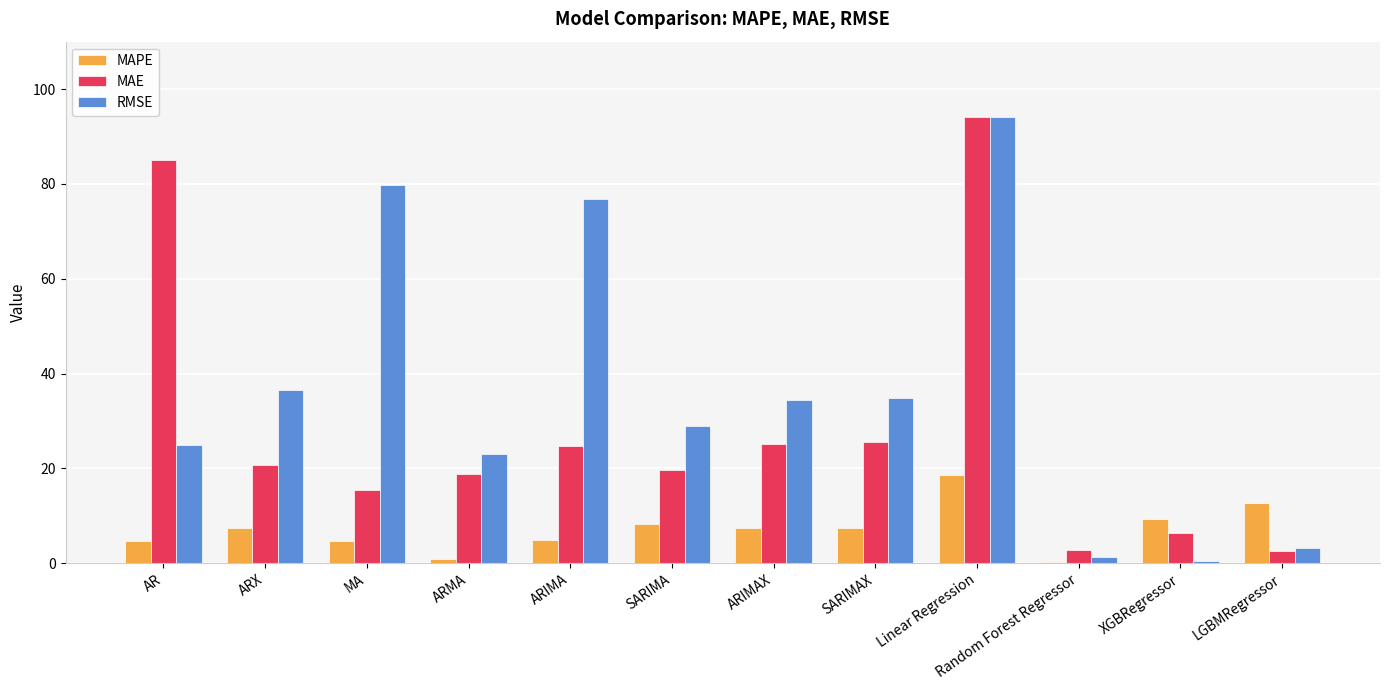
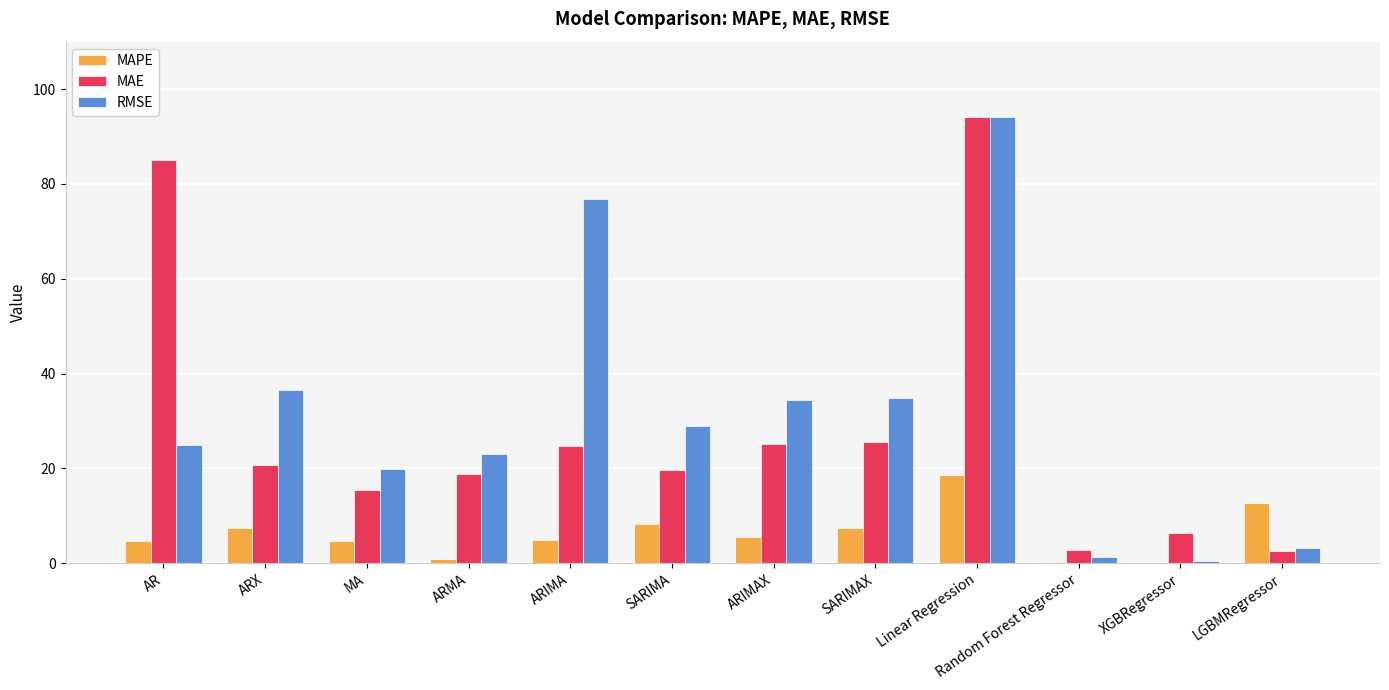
  {
    "MAPE": {
      "AR": 5,
      "ARX": 7,
      "MA": 5,
      "ARMA": 1,
      "ARIMA": 5,
      "SARIMA": 8,
-     "ARIMAX": 7,
+     "ARIMAX": 5,
      "SARIMAX": 8,
      "Linear Regression": 19,
-     "XGBRegressor": 9,
+     "XGBRegressor": 0,
      "LGBMRegressor": 13
    },
    "MAE": {
      "AR": 85,
      "ARX": 21,
      "MA": 16,
      "ARMA": 19,
      "ARIMA": 25,
      "SARIMA": 20,
      "ARIMAX": 25,
      "SARIMAX": 26,
      "Linear Regression": 94,
      "Random Forest Regressor": 3,
      "XGBRegressor": 6,
      "LGBMRegressor": 3
    },
    "RMSE": {
      "AR": 25,
      "ARX": 36,
-     "MA": 80,
+     "MA": 20,
      "ARMA": 23,
      "ARIMA": 77,
      "SARIMA": 29,
      "ARIMAX": 34,
      "SARIMAX": 35,
      "Linear Regression": 94,
      "Random Forest Regressor": 1,
      "LGBMRegressor": 3
    }
  }
